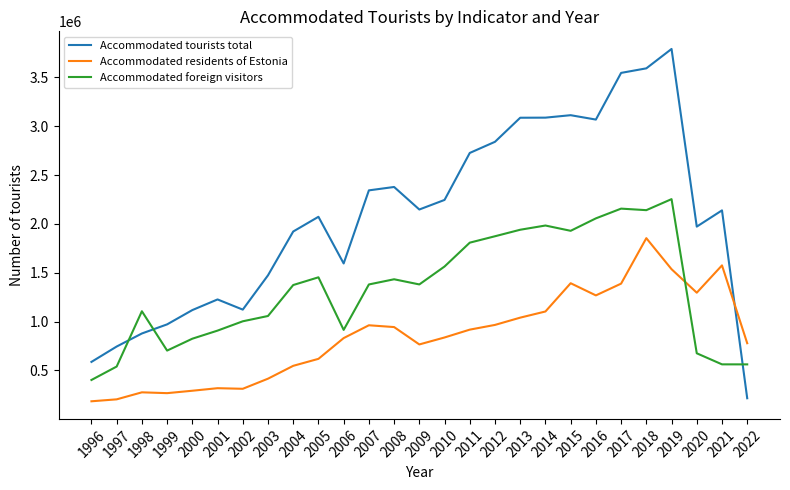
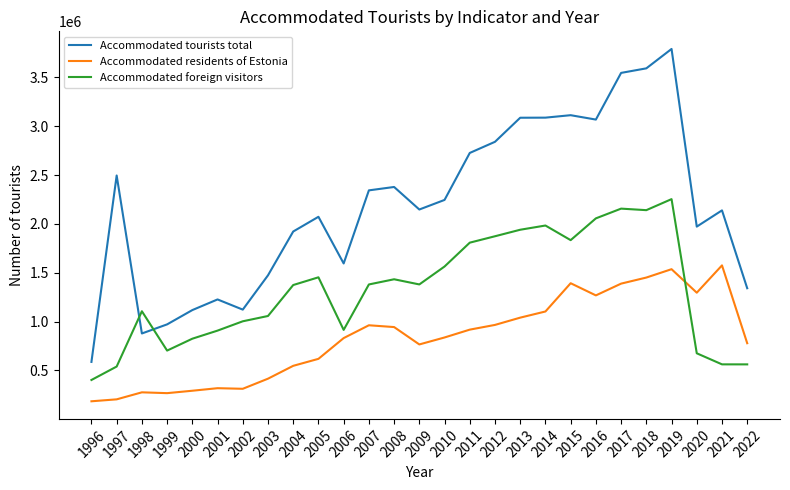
  {
    "Accommodated tourists total": {
      "1996": 600000,
-     "1997": 700000,
+     "1997": 2500000,
      "1998": 900000,
      "1999": 1000000,
      "2000": 1100000,
      "2001": 1200000,
      "2002": 1100000,
      "2003": 1500000,
      "2004": 1900000,
      "2005": 2100000,
      "2006": 1600000,
      "2007": 2300000,
      "2008": 2400000,
      "2009": 2100000,
      "2010": 2200000,
      "2011": 2700000,
      "2012": 2800000,
      "2013": 3100000,
      "2014": 3100000,
      "2015": 3100000,
      "2016": 3100000,
      "2017": 3500000,
      "2018": 3600000,
      "2019": 3800000,
      "2020": 2000000,
      "2021": 2100000,
-     "2022": 200000
+     "2022": 1300000
    },
    "Accommodated residents of Estonia": {
      "1996": 200000,
      "1997": 200000,
      "1998": 300000,
      "1999": 300000,
      "2000": 300000,
      "2001": 300000,
      "2002": 300000,
      "2003": 400000,
      "2004": 500000,
      "2005": 600000,
      "2006": 800000,
      "2007": 1000000,
      "2008": 900000,
      "2009": 800000,
      "2010": 800000,
      "2011": 900000,
      "2012": 1000000,
      "2013": 1000000,
      "2014": 1100000,
      "2015": 1400000,
      "2016": 1300000,
      "2017": 1400000,
-     "2018": 1900000,
+     "2018": 1500000,
      "2019": 1500000,
      "2020": 1300000,
      "2021": 1600000,
      "2022": 800000
    },
    "Accommodated foreign visitors": {
      "1996": 400000,
      "1997": 500000,
      "1998": 1100000,
      "1999": 700000,
      "2000": 800000,
      "2001": 900000,
      "2002": 1000000,
      "2003": 1100000,
      "2004": 1400000,
      "2005": 1500000,
      "2006": 900000,
      "2007": 1400000,
      "2008": 1400000,
      "2009": 1400000,
      "2010": 1600000,
      "2011": 1800000,
      "2012": 1900000,
      "2013": 1900000,
      "2014": 2000000,
-     "2015": 1900000,
+     "2015": 1800000,
      "2016": 2100000,
      "2017": 2200000,
      "2018": 2100000,
      "2019": 2300000,
      "2020": 700000,
      "2021": 600000,
      "2022": 600000
    }
  }
